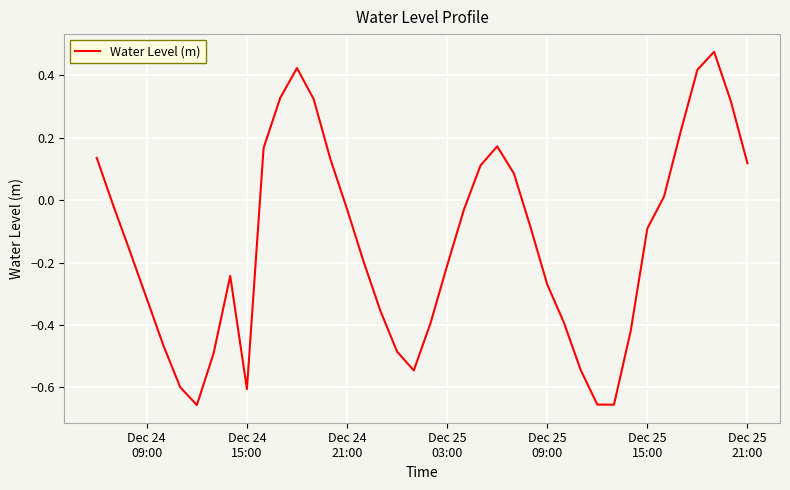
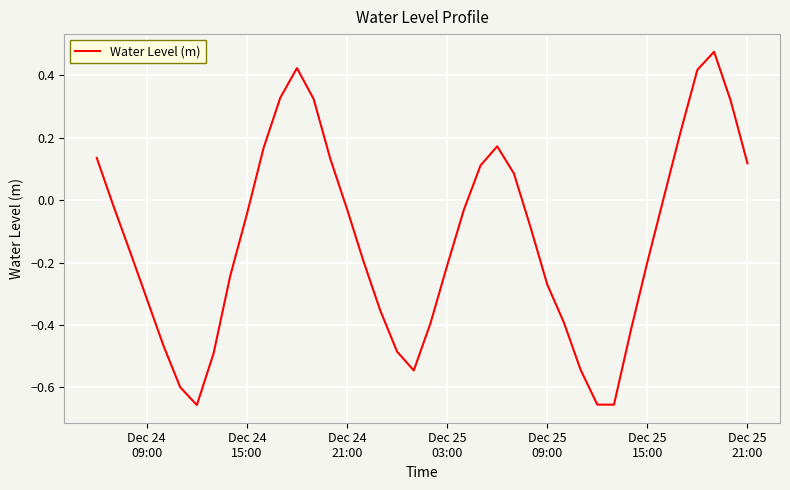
  {
    "Dec 24 09:00": -0.32,
-   "Dec 24 15:00": -0.61,
+   "Dec 24 15:00": -0.04,
    "Dec 24 21:00": -0.03,
    "Dec 25 03:00": -0.21,
    "Dec 25 09:00": -0.27,
-   "Dec 25 15:00": -0.09,
+   "Dec 25 15:00": -0.20,
    "Dec 25 21:00": 0.12
  }
